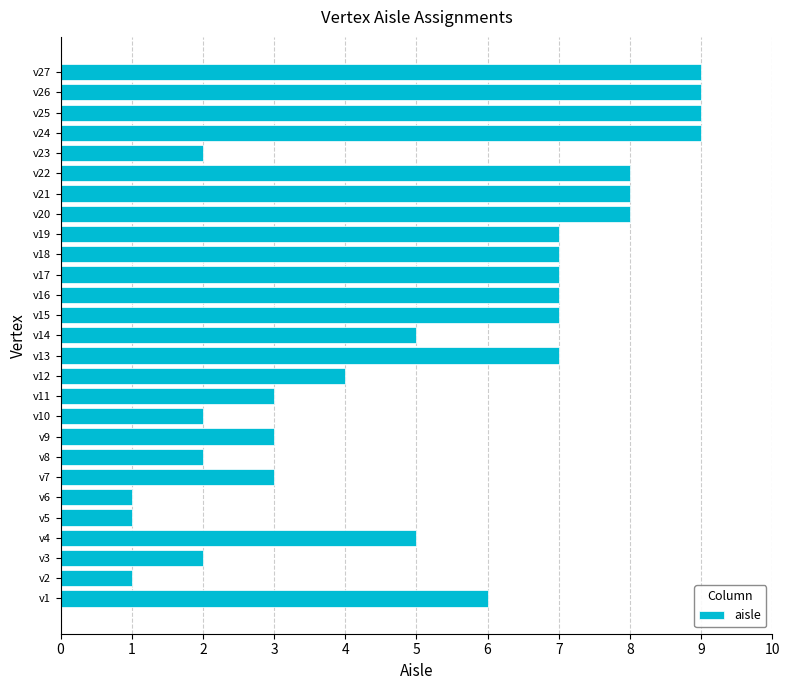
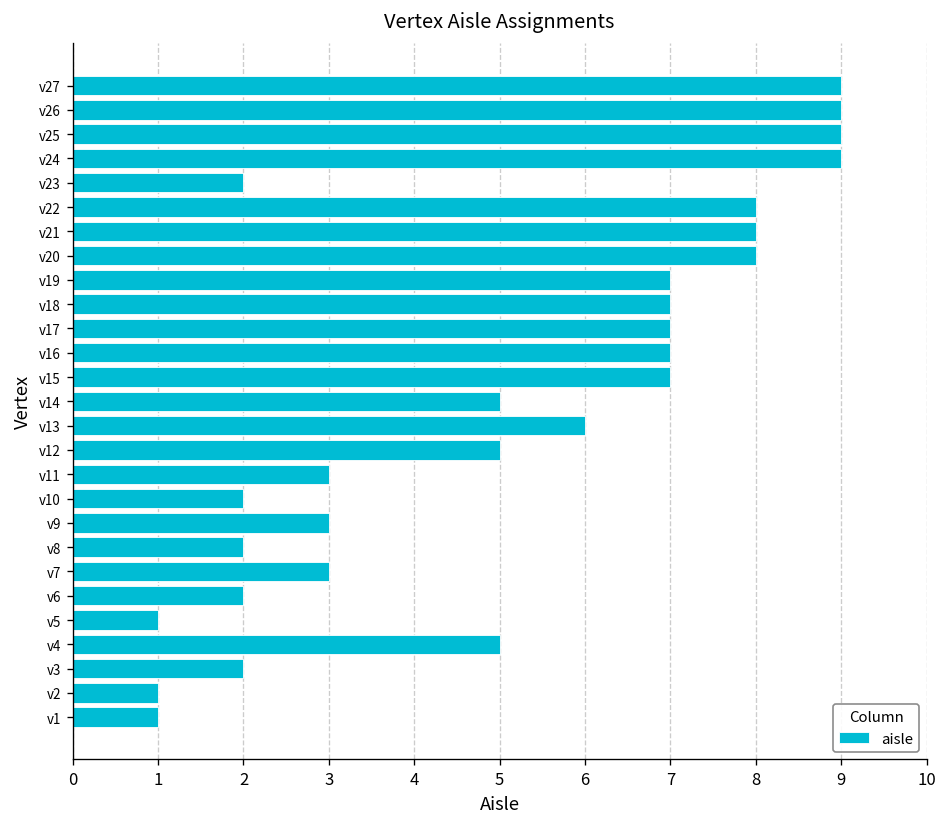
  {
    "v27": 9,
    "v26": 9,
    "v25": 9,
    "v24": 9,
    "v23": 2,
    "v22": 8,
    "v21": 8,
    "v20": 8,
    "v19": 7,
    "v18": 7,
    "v17": 7,
    "v16": 7,
    "v15": 7,
    "v14": 5,
-   "v13": 7,
-   "v12": 4,
+   "v13": 6,
+   "v12": 5,
    "v11": 3,
    "v10": 2,
    "v9": 3,
    "v8": 2,
    "v7": 3,
-   "v6": 1,
+   "v6": 2,
    "v5": 1,
    "v4": 5,
    "v3": 2,
    "v2": 1,
-   "v1": 6
+   "v1": 1
  }
